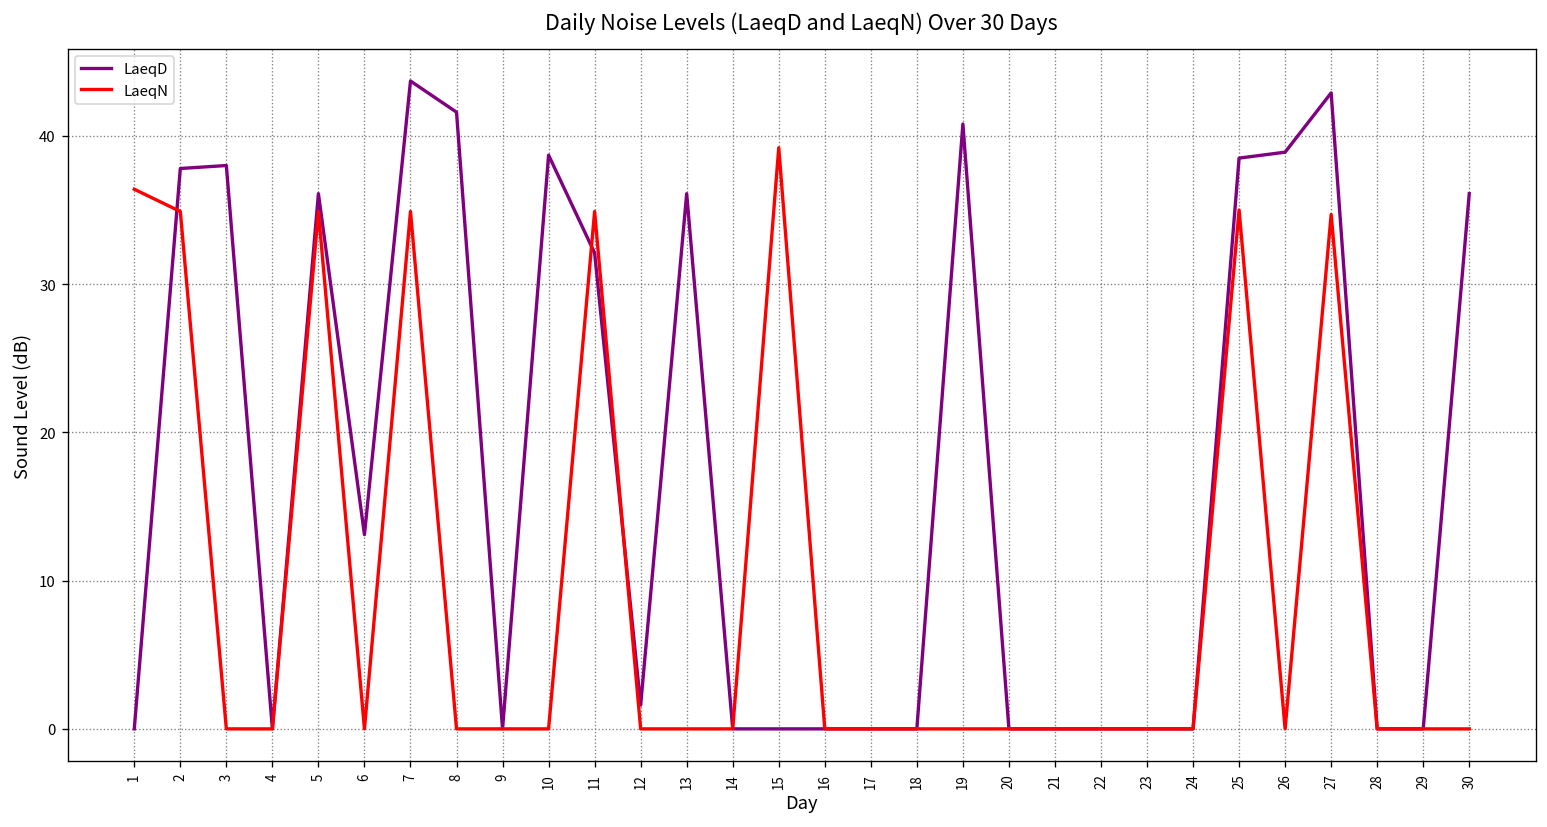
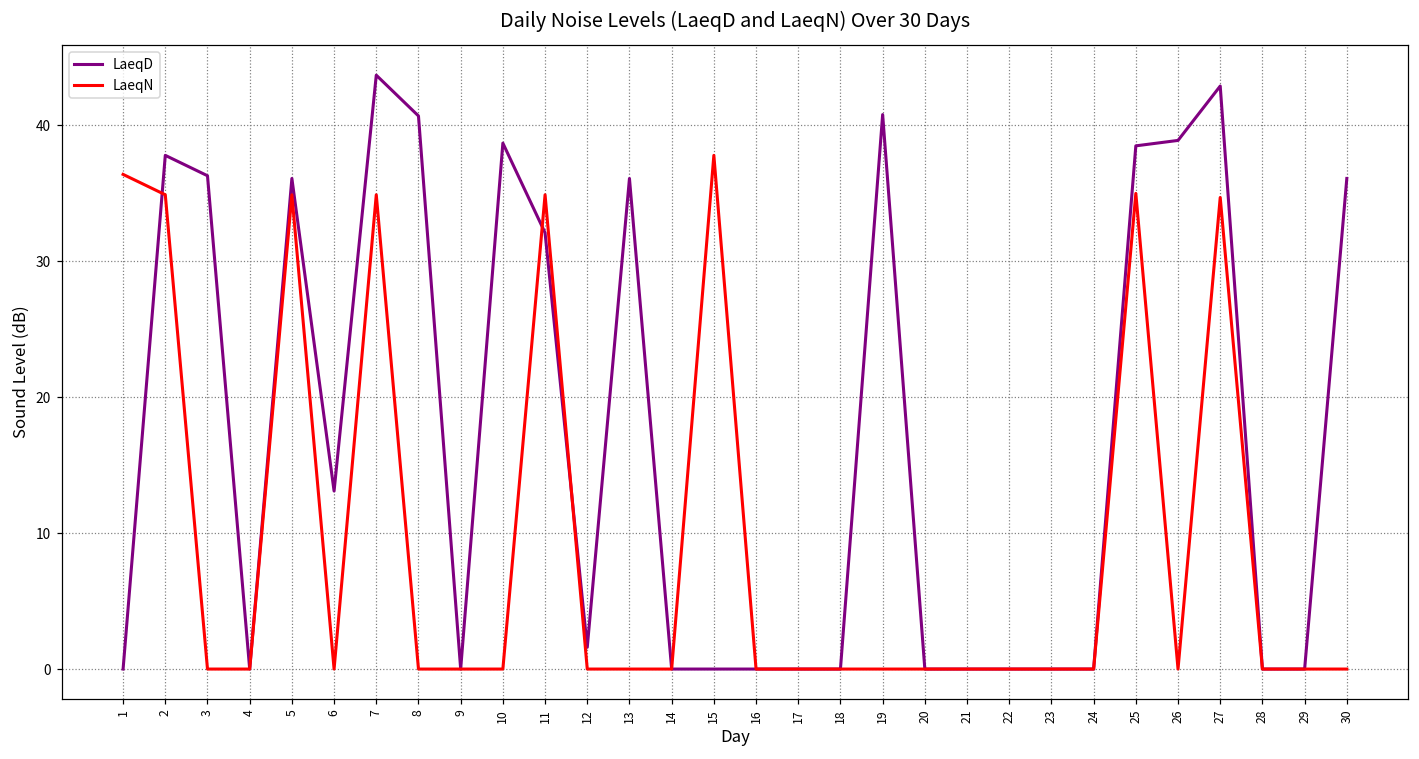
  {
    "LaeqD": {
      "1": 0.0,
      "2": 37.8,
-     "3": 38.0,
+     "3": 36.3,
      "5": 36.1,
      "6": 13.1,
      "7": 43.7,
-     "8": 41.6,
+     "8": 40.7,
      "10": 38.7,
      "11": 32.1,
      "12": 1.6,
      "13": 36.1,
      "15": 0.0,
      "19": 40.8,
      "25": 38.5,
      "26": 38.9,
      "27": 42.9,
      "30": 36.1
    },
    "LaeqN": {
      "1": 36.4,
      "2": 34.9,
      "3": 0.0,
      "5": 34.9,
      "6": 0.0,
      "7": 34.9,
      "8": 0.0,
      "10": 0.0,
      "11": 34.9,
      "12": 0.0,
      "13": 0.0,
-     "15": 39.2,
+     "15": 37.8,
      "19": 0.0,
      "25": 35.0,
      "26": 0.0,
      "27": 34.7,
      "30": 0.0
    }
  }
